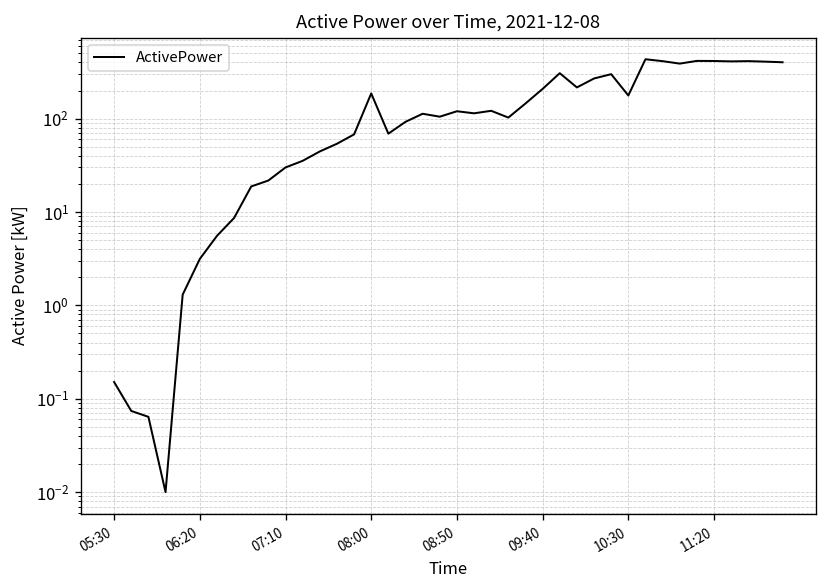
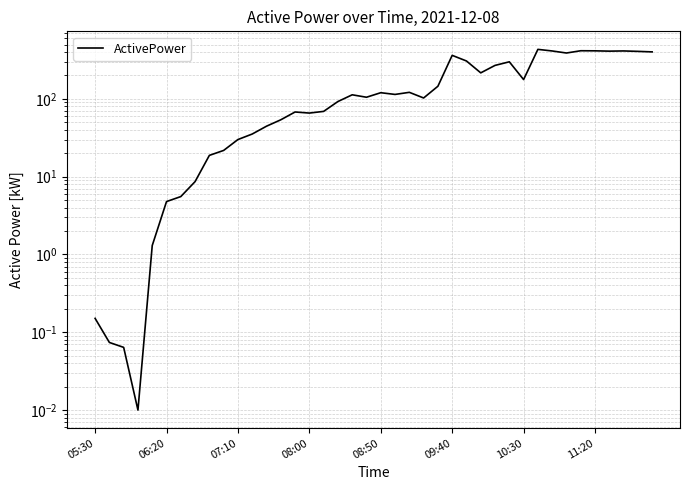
  {
    "05:30": 0.15,
-   "06:20": 3.1,
+   "06:20": 5,
    "07:10": 30,
-   "08:00": 190,
+   "08:00": 70,
    "08:50": 120,
-   "09:40": 210,
+   "09:40": 400,
    "10:30": 180,
    "11:20": 400
  }
